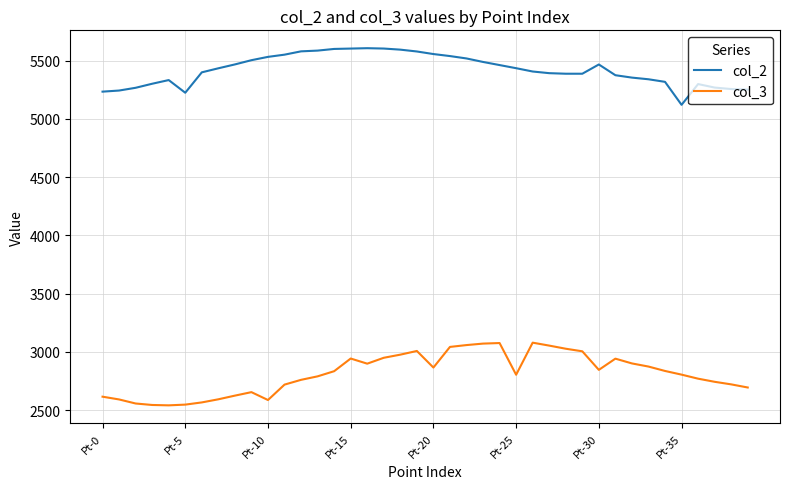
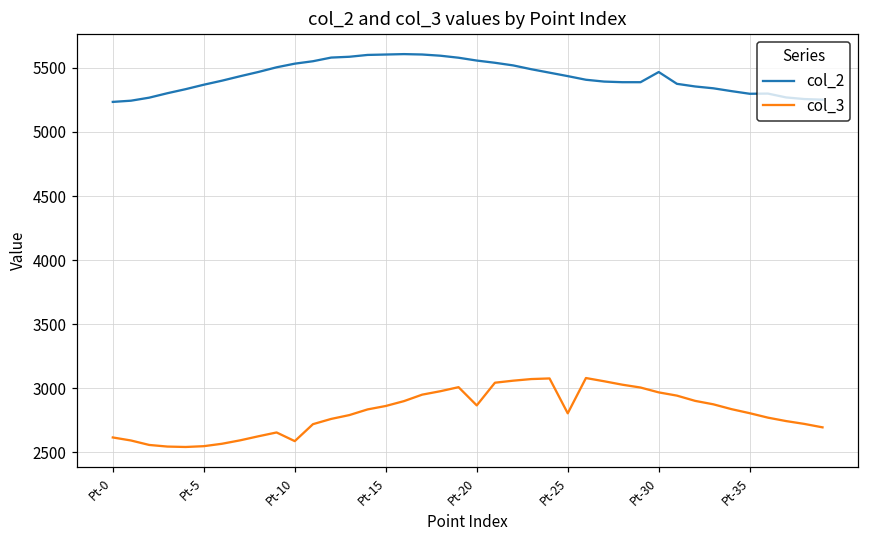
  {
    "col_2": {
      "Pt-0": 5230,
-     "Pt-5": 5230,
+     "Pt-5": 5370,
      "Pt-10": 5530,
      "Pt-15": 5600,
      "Pt-20": 5560,
      "Pt-25": 5440,
      "Pt-30": 5470,
-     "Pt-35": 5120
+     "Pt-35": 5300
    },
    "col_3": {
      "Pt-0": 2620,
      "Pt-5": 2550,
      "Pt-10": 2590,
-     "Pt-15": 2940,
+     "Pt-15": 2860,
      "Pt-20": 2870,
      "Pt-25": 2800,
-     "Pt-30": 2850,
+     "Pt-30": 2970,
      "Pt-35": 2800
    }
  }
